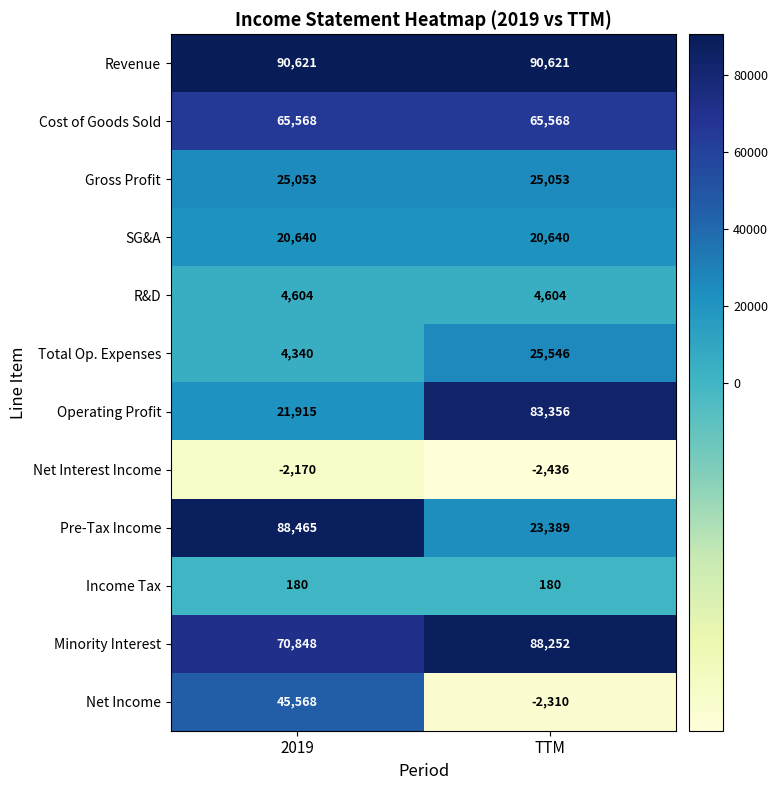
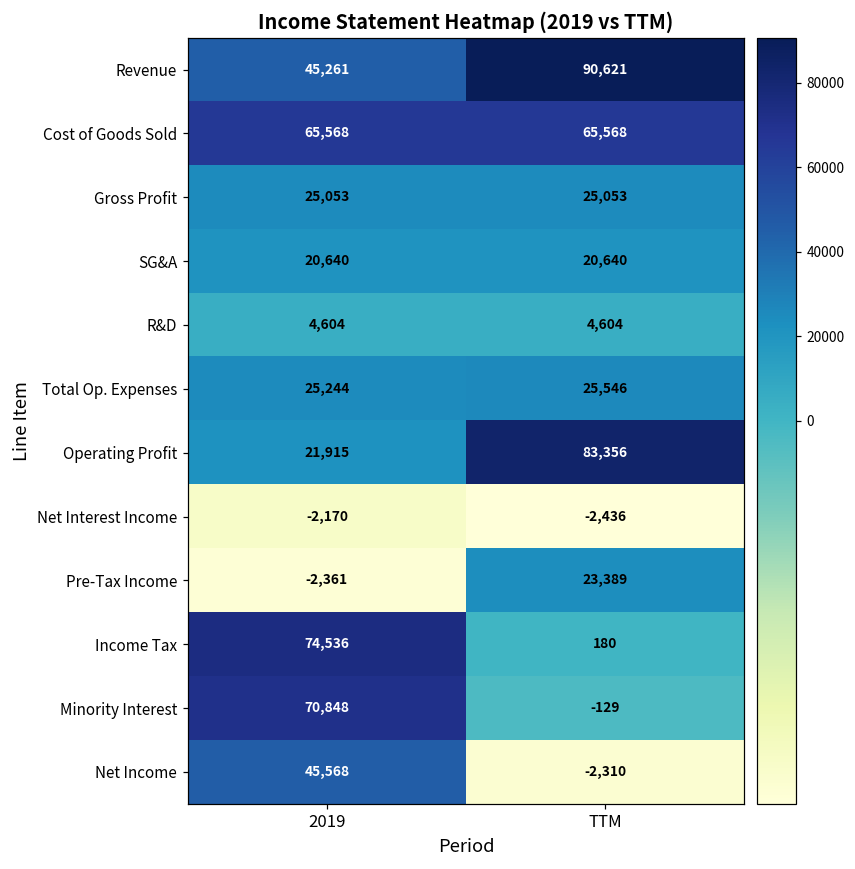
  {
    "Revenue": {
-     "2019": "90,621",
+     "2019": "45,261",
      "TTM": "90,621"
    },
    "Cost of Goods Sold": {
      "2019": "65,568",
      "TTM": "65,568"
    },
    "Gross Profit": {
      "2019": "25,053",
      "TTM": "25,053"
    },
    "SG&A": {
      "2019": "20,640",
      "TTM": "20,640"
    },
    "R&D": {
      "2019": "4,604",
      "TTM": "4,604"
    },
    "Total Op. Expenses": {
-     "2019": "4,340",
+     "2019": "25,244",
      "TTM": "25,546"
    },
    "Operating Profit": {
      "2019": "21,915",
      "TTM": "83,356"
    },
    "Net Interest Income": {
      "2019": "-2,170",
      "TTM": "-2,436"
    },
    "Pre-Tax Income": {
-     "2019": "88,465",
+     "2019": "-2,361",
      "TTM": "23,389"
    },
    "Income Tax": {
-     "2019": "180",
+     "2019": "74,536",
      "TTM": "180"
    },
    "Minority Interest": {
      "2019": "70,848",
-     "TTM": "88,252"
+     "TTM": "-129"
    },
    "Net Income": {
      "2019": "45,568",
      "TTM": "-2,310"
    }
  }
